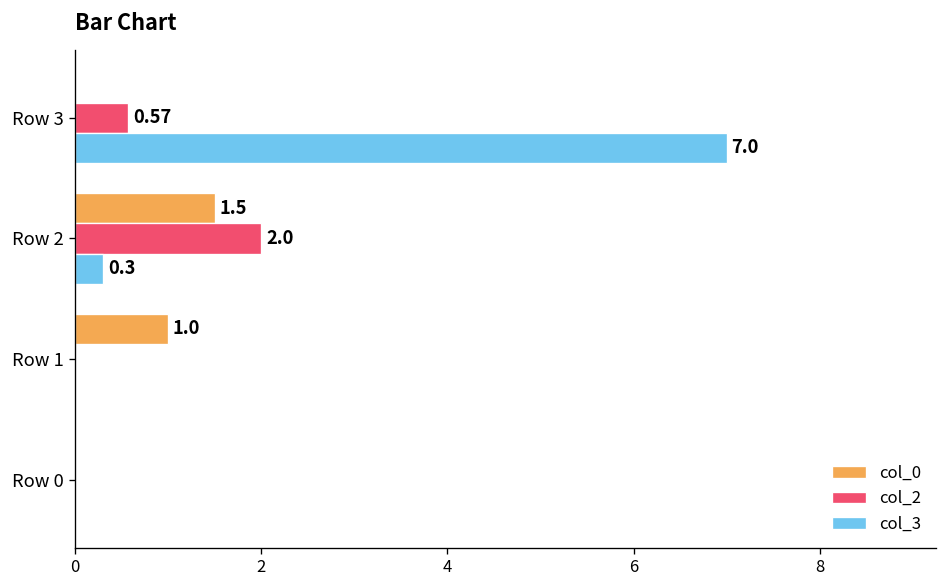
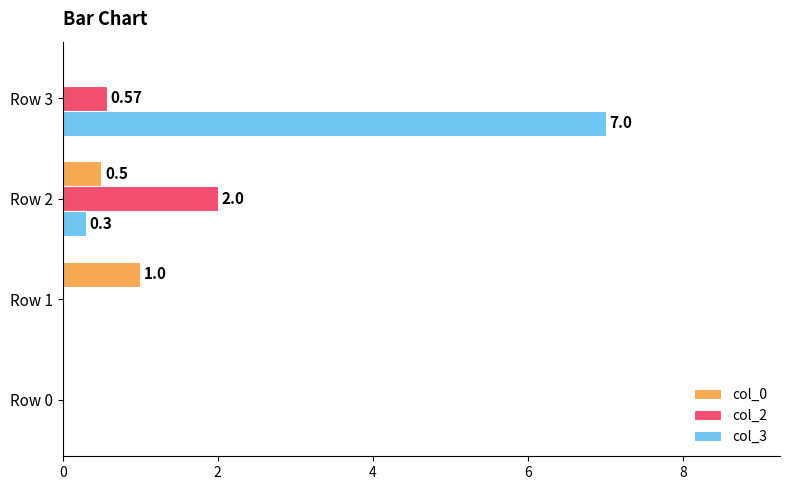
  {
    "col_0": {
-     "Row 2": 1.5,
+     "Row 2": 0.5,
      "Row 1": 1.0
    },
    "col_2": {
      "Row 3": 0.57,
      "Row 2": 2.0
    },
    "col_3": {
      "Row 3": 7.0,
      "Row 2": 0.3
    }
  }
